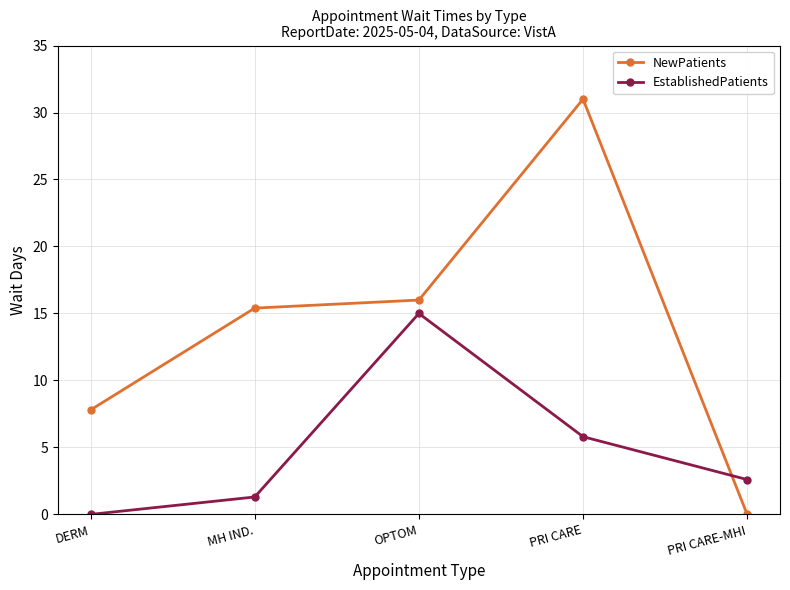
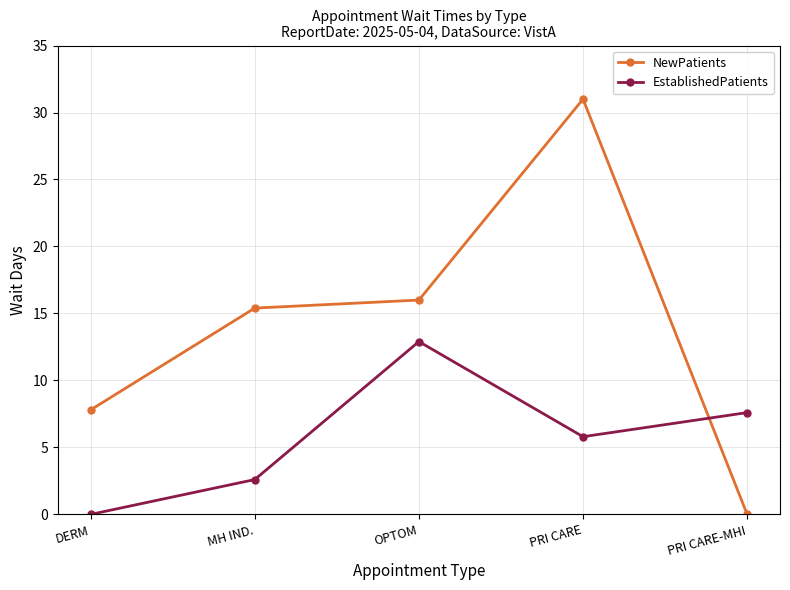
  {
    "NewPatients": {
      "DERM": 7.8,
      "MH IND.": 15.4,
      "OPTOM": 16.0,
      "PRI CARE": 31.0,
      "PRI CARE-MHI": 0.0
    },
    "EstablishedPatients": {
      "DERM": 0.0,
-     "MH IND.": 1.3,
-     "OPTOM": 15.0,
+     "MH IND.": 2.6,
+     "OPTOM": 12.9,
      "PRI CARE": 5.8,
-     "PRI CARE-MHI": 2.6
+     "PRI CARE-MHI": 7.6
    }
  }
